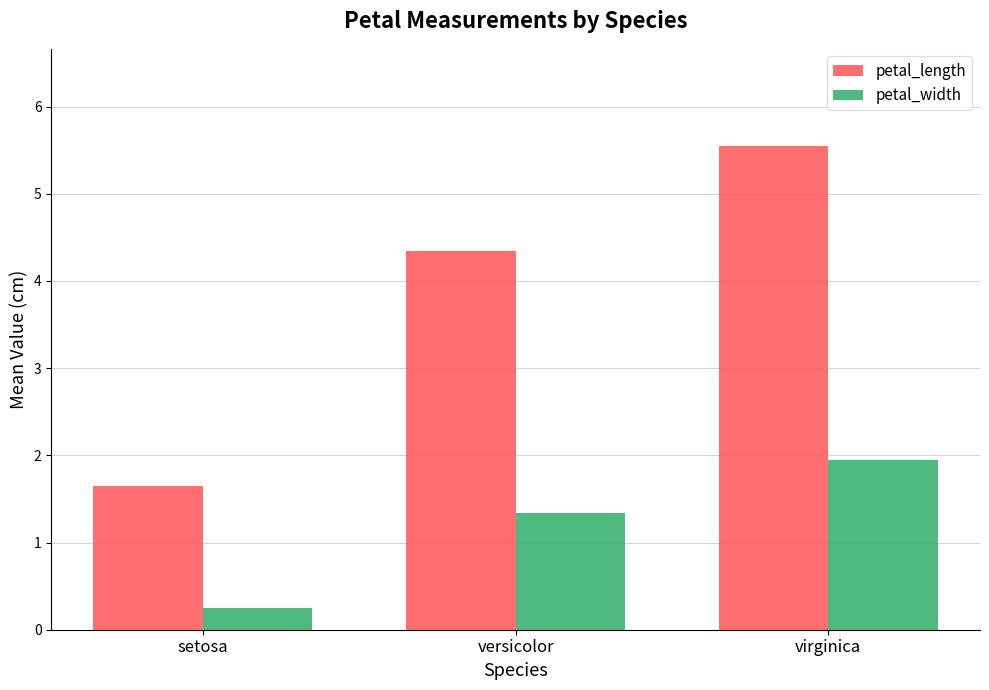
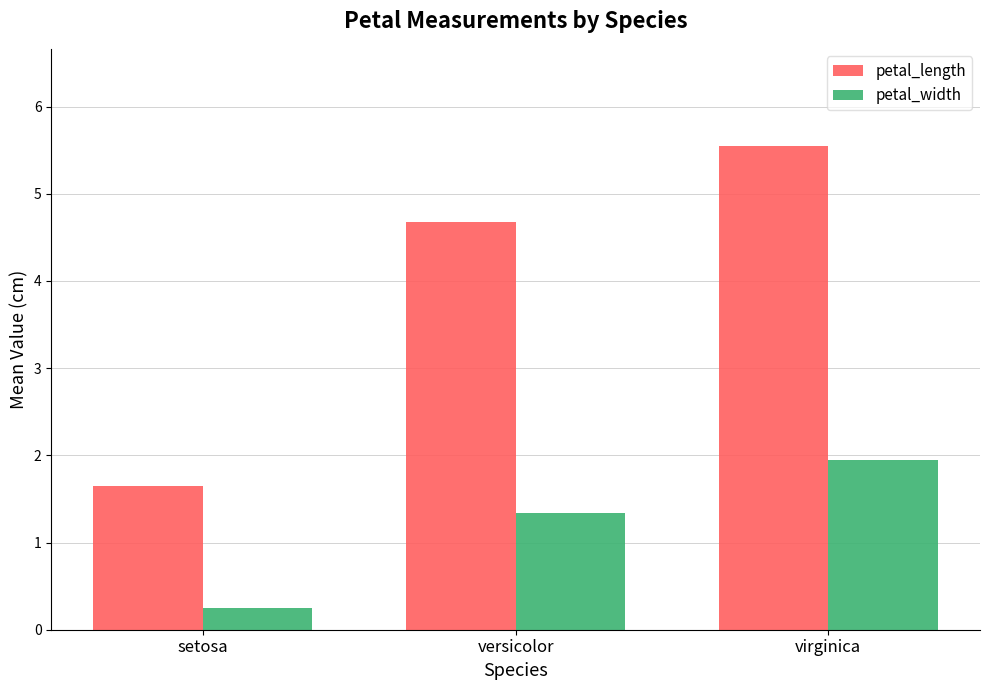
  {
    "petal_length": {
      "setosa": 1.6,
-     "versicolor": 4.3,
+     "versicolor": 4.7,
      "virginica": 5.6
    },
    "petal_width": {
      "setosa": 0.2,
      "versicolor": 1.3,
      "virginica": 1.9
    }
  }
